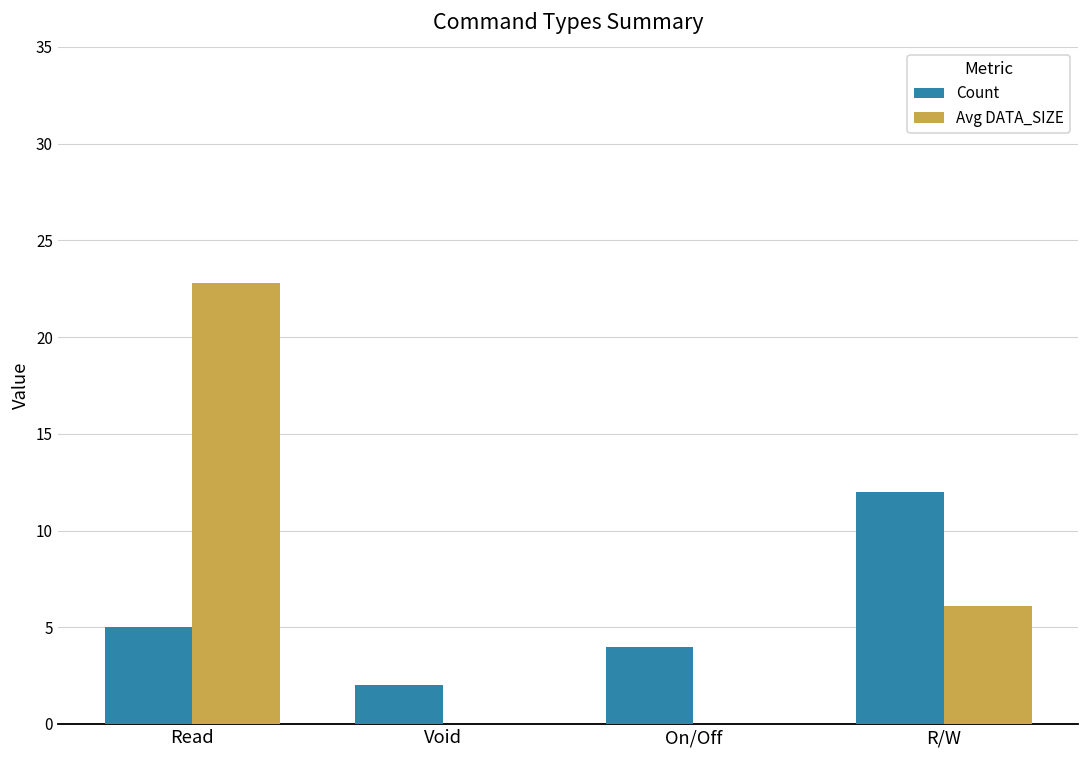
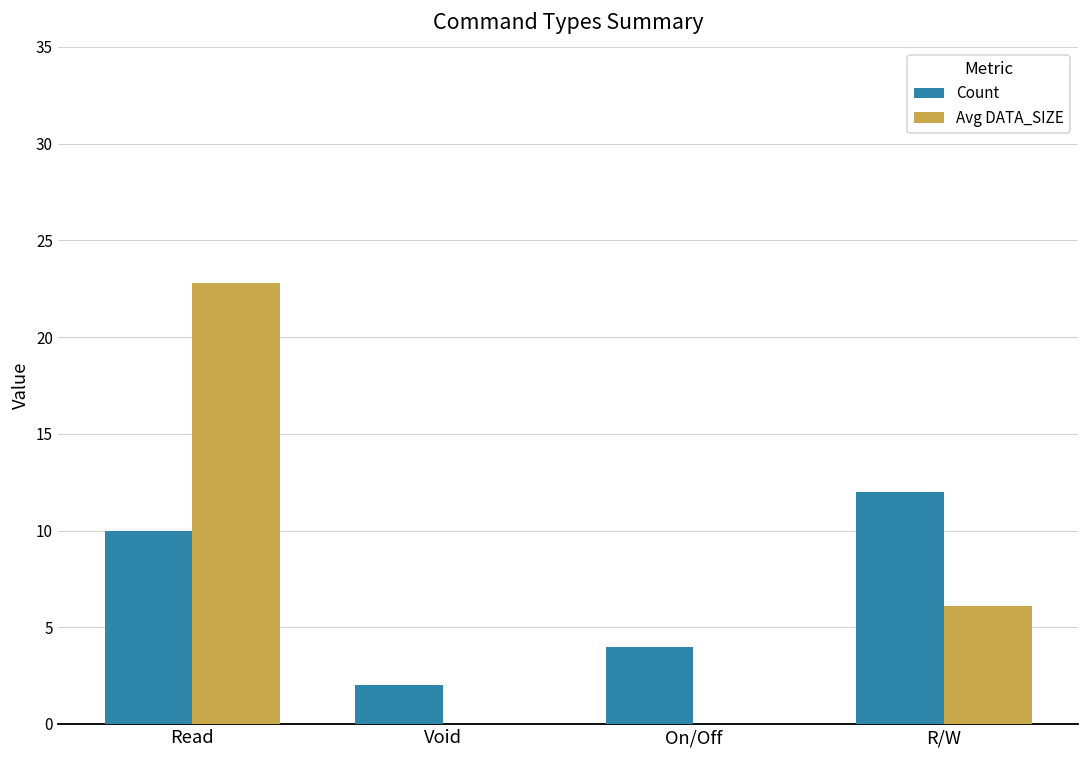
  {
    "Count": {
-     "Read": 5,
+     "Read": 10,
      "Void": 2,
      "On/Off": 4,
      "R/W": 12
    },
    "Avg DATA_SIZE": {
      "Read": 22.8,
      "Void": 0,
      "On/Off": 0,
      "R/W": 6
    }
  }
